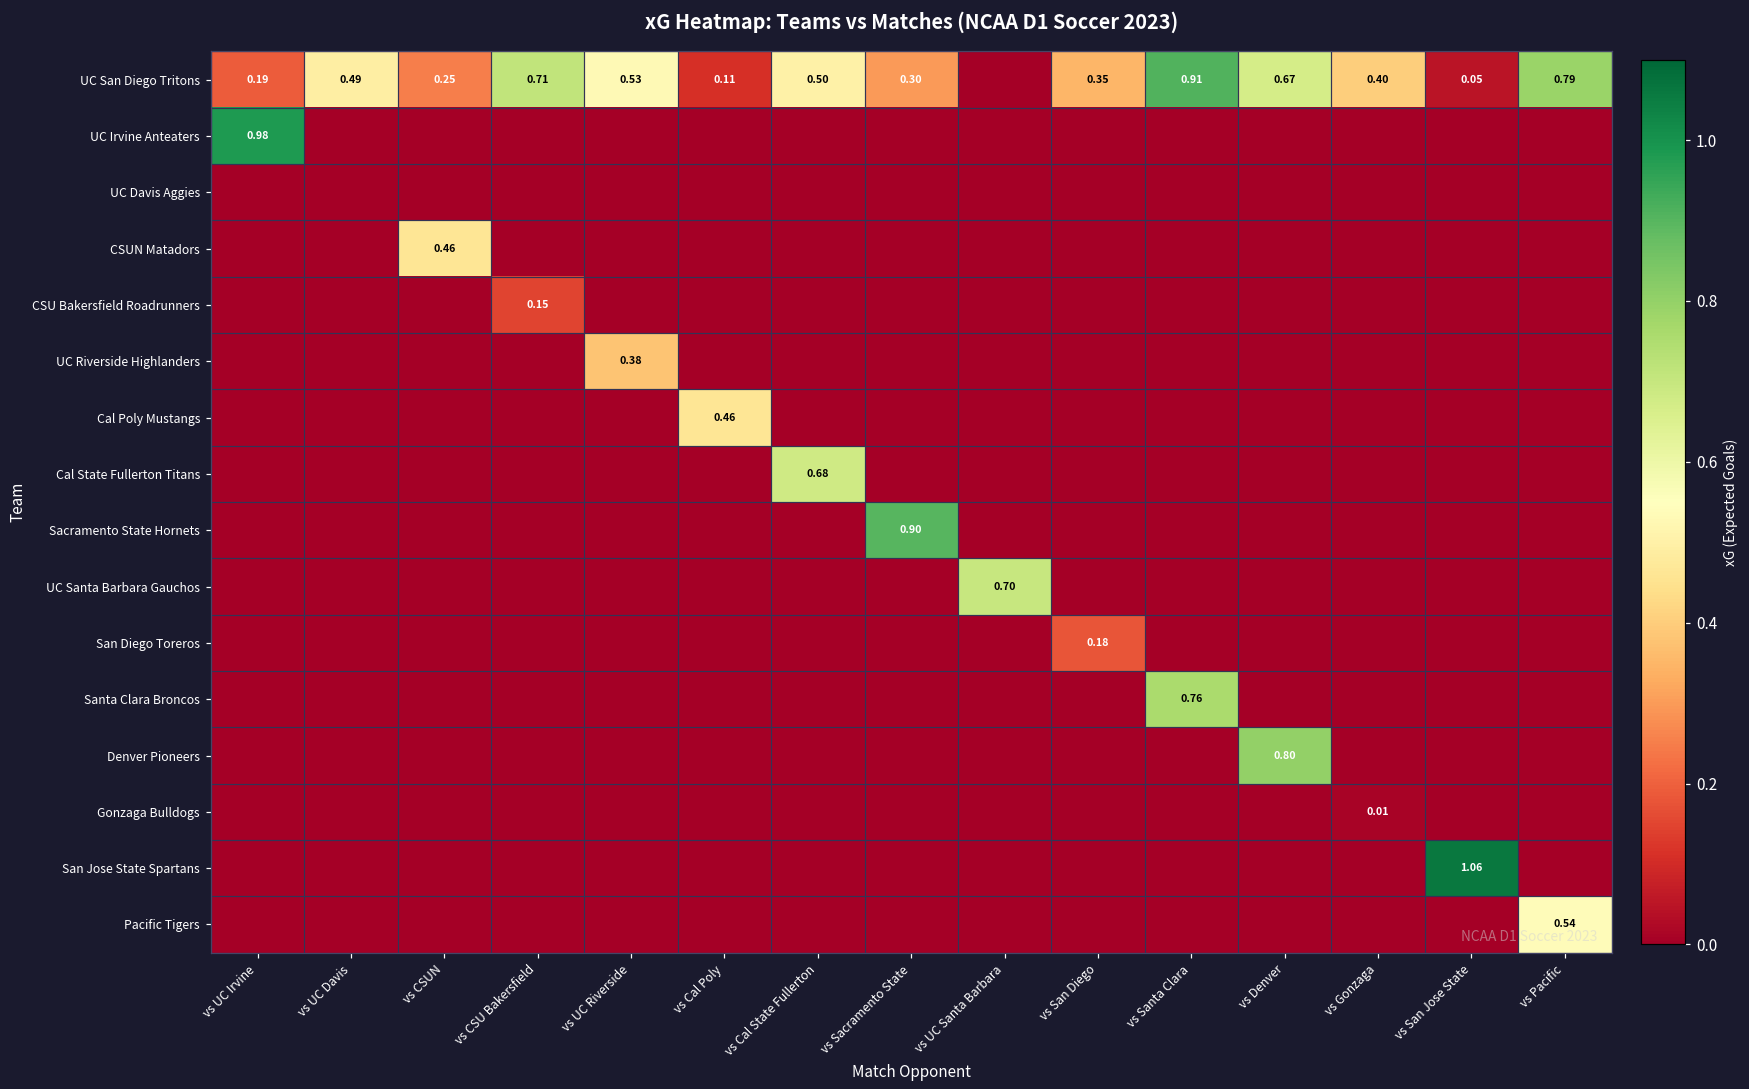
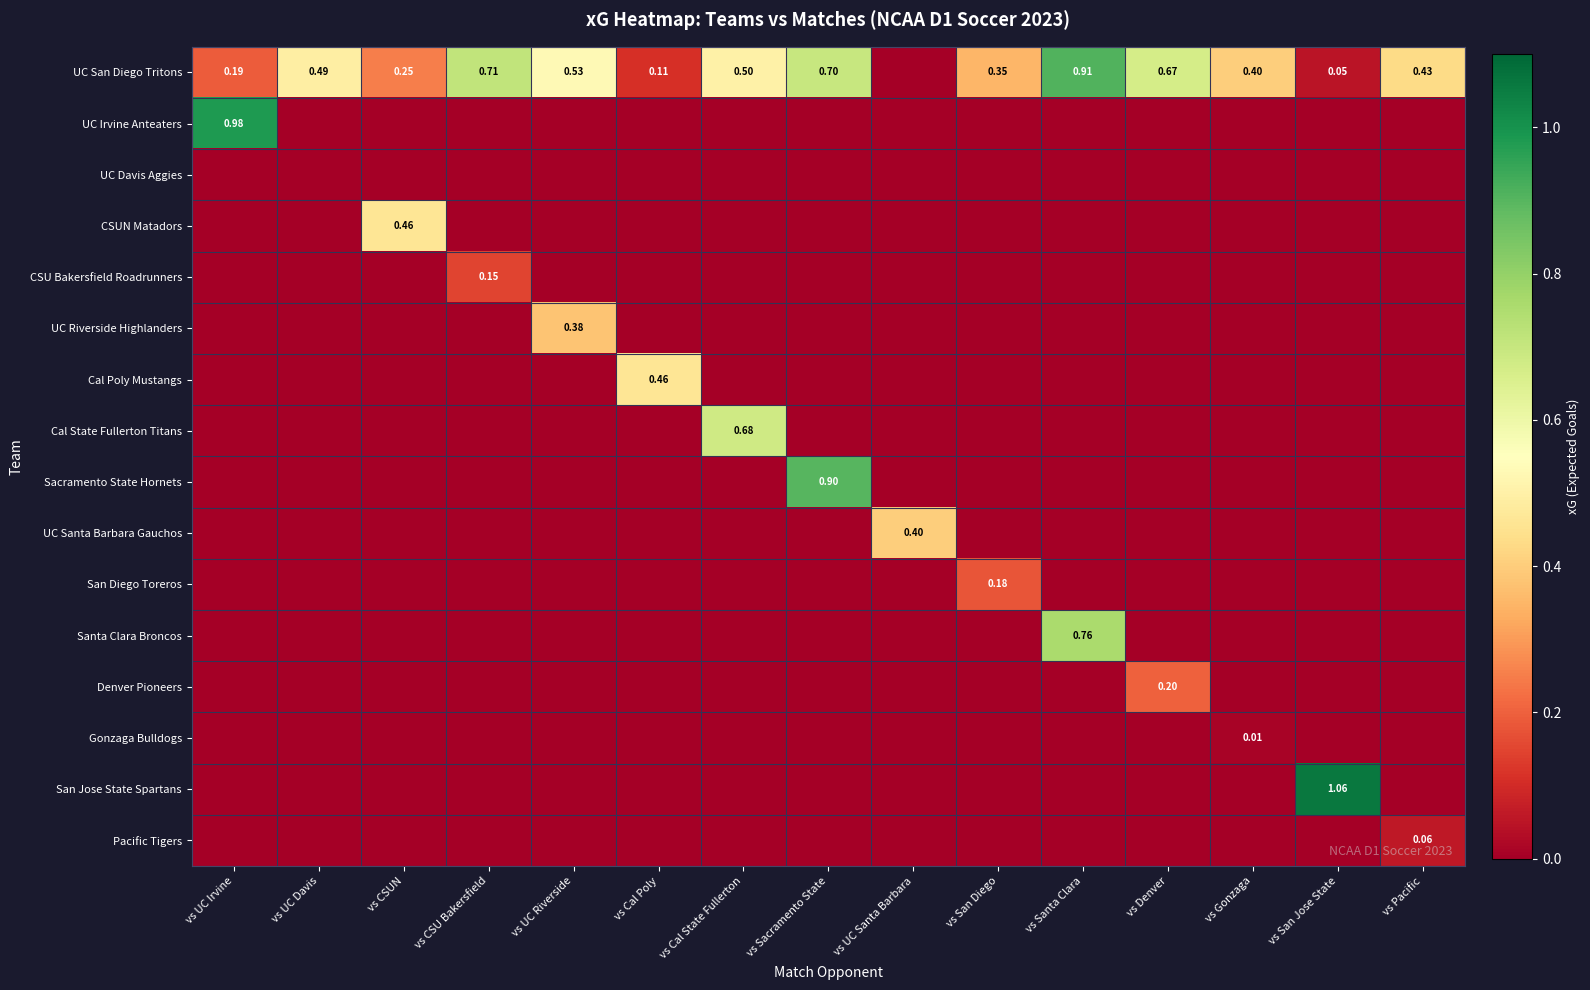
  {
    "UC San Diego Tritons": {
      "vs UC Irvine": 0.19,
      "vs UC Davis": 0.49,
      "vs CSUN": 0.25,
      "vs CSU Bakersfield": 0.71,
      "vs UC Riverside": 0.53,
      "vs Cal Poly": 0.11,
      "vs Cal State Fullerton": 0.50,
-     "vs Sacramento State": 0.30,
+     "vs Sacramento State": 0.70,
      "vs San Diego": 0.35,
      "vs Santa Clara": 0.91,
      "vs Denver": 0.67,
      "vs Gonzaga": 0.40,
      "vs San Jose State": 0.05,
-     "vs Pacific": 0.79
+     "vs Pacific": 0.43
    },
    "UC Irvine Anteaters": {
      "vs UC Irvine": 0.98
    },
    "CSUN Matadors": {
      "vs CSUN": 0.46
    },
    "CSU Bakersfield Roadrunners": {
      "vs CSU Bakersfield": 0.15
    },
    "UC Riverside Highlanders": {
      "vs UC Riverside": 0.38
    },
    "Cal Poly Mustangs": {
      "vs Cal Poly": 0.46
    },
    "Cal State Fullerton Titans": {
      "vs Cal State Fullerton": 0.68
    },
    "Sacramento State Hornets": {
      "vs Sacramento State": 0.90
    },
    "UC Santa Barbara Gauchos": {
-     "vs UC Santa Barbara": 0.70
+     "vs UC Santa Barbara": 0.40
    },
    "San Diego Toreros": {
      "vs San Diego": 0.18
    },
    "Santa Clara Broncos": {
      "vs Santa Clara": 0.76
    },
    "Denver Pioneers": {
-     "vs Denver": 0.80
+     "vs Denver": 0.20
    },
    "Gonzaga Bulldogs": {
      "vs Gonzaga": 0.01
    },
    "San Jose State Spartans": {
      "vs San Jose State": 1.06
    },
    "Pacific Tigers": {
-     "vs Pacific": 0.54
+     "vs Pacific": 0.06
    }
  }
